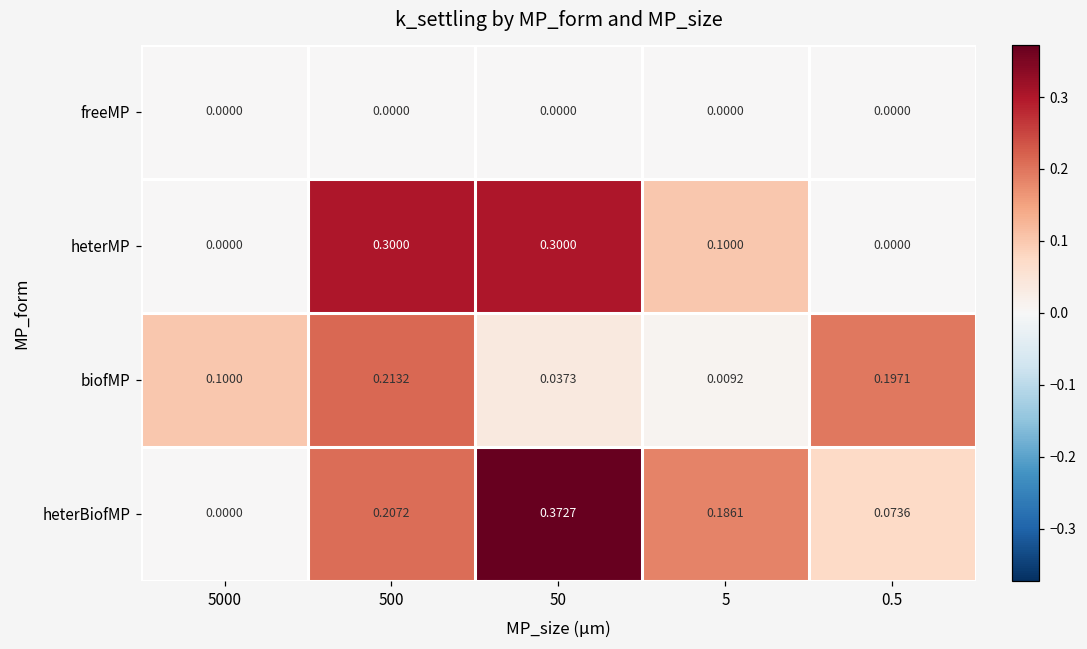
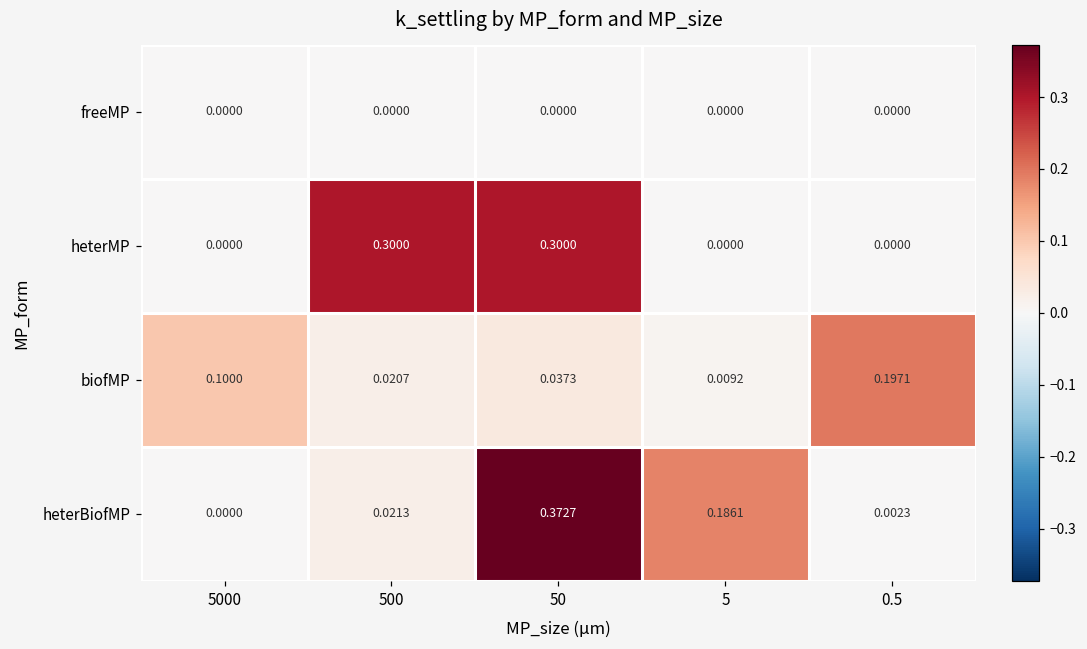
  {
    "freeMP": {
      "5000": 0.0000,
      "500": 0.0000,
      "50": 0.0000,
      "5": 0.0000,
      "0.5": 0.0000
    },
    "heterMP": {
      "5000": 0.0000,
      "500": 0.3000,
      "50": 0.3000,
-     "5": 0.1000,
+     "5": 0.0000,
      "0.5": 0.0000
    },
    "biofMP": {
      "5000": 0.1000,
-     "500": 0.2132,
+     "500": 0.0207,
      "50": 0.0373,
      "5": 0.0092,
      "0.5": 0.1971
    },
    "heterBiofMP": {
      "5000": 0.0000,
-     "500": 0.2072,
+     "500": 0.0213,
      "50": 0.3727,
      "5": 0.1861,
-     "0.5": 0.0736
+     "0.5": 0.0023
    }
  }
